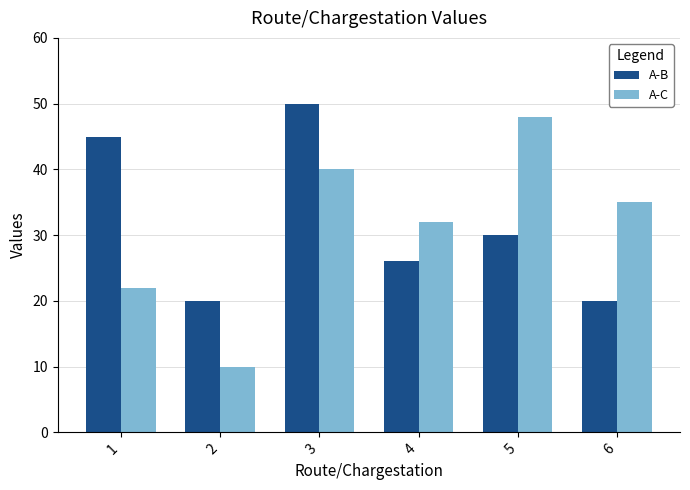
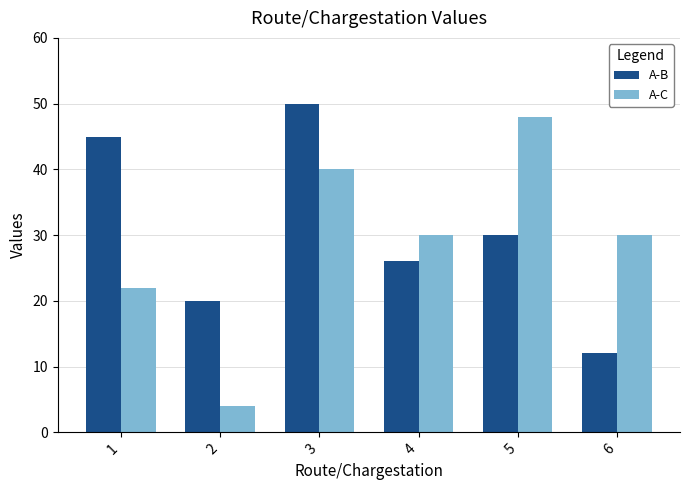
  {
    "A-B": {
      "1": 45,
      "2": 20,
      "3": 50,
      "4": 26,
      "5": 30,
-     "6": 20
+     "6": 12
    },
    "A-C": {
      "1": 22,
-     "2": 10,
+     "2": 4,
      "3": 40,
-     "4": 32,
+     "4": 30,
      "5": 48,
-     "6": 35
+     "6": 30
    }
  }
